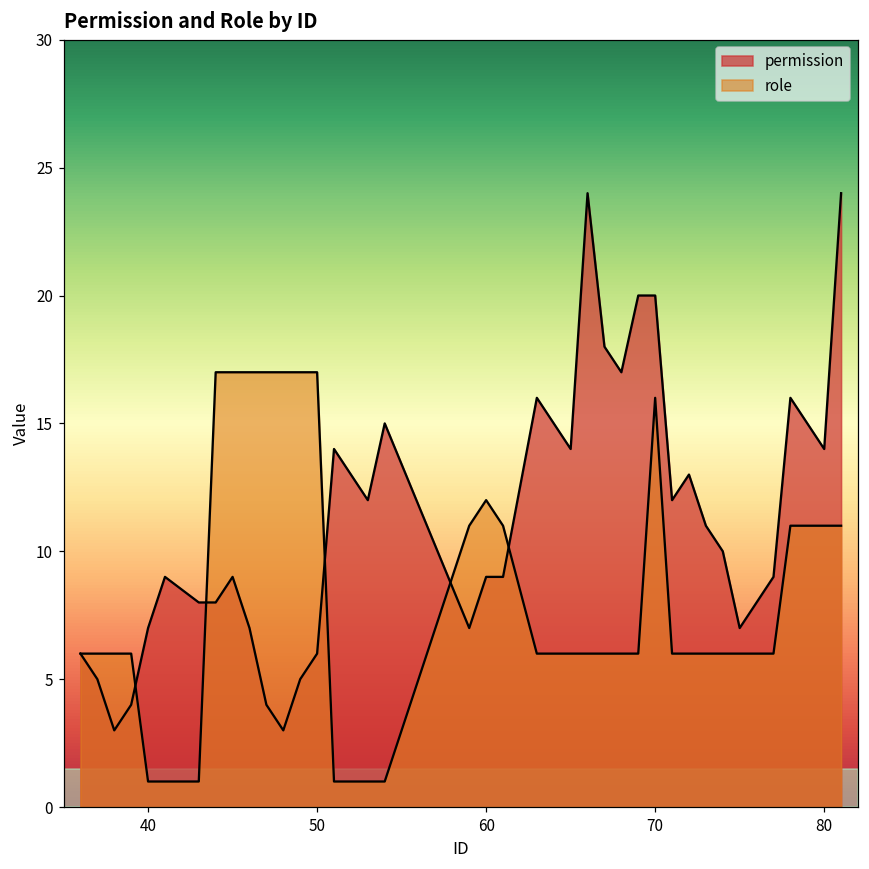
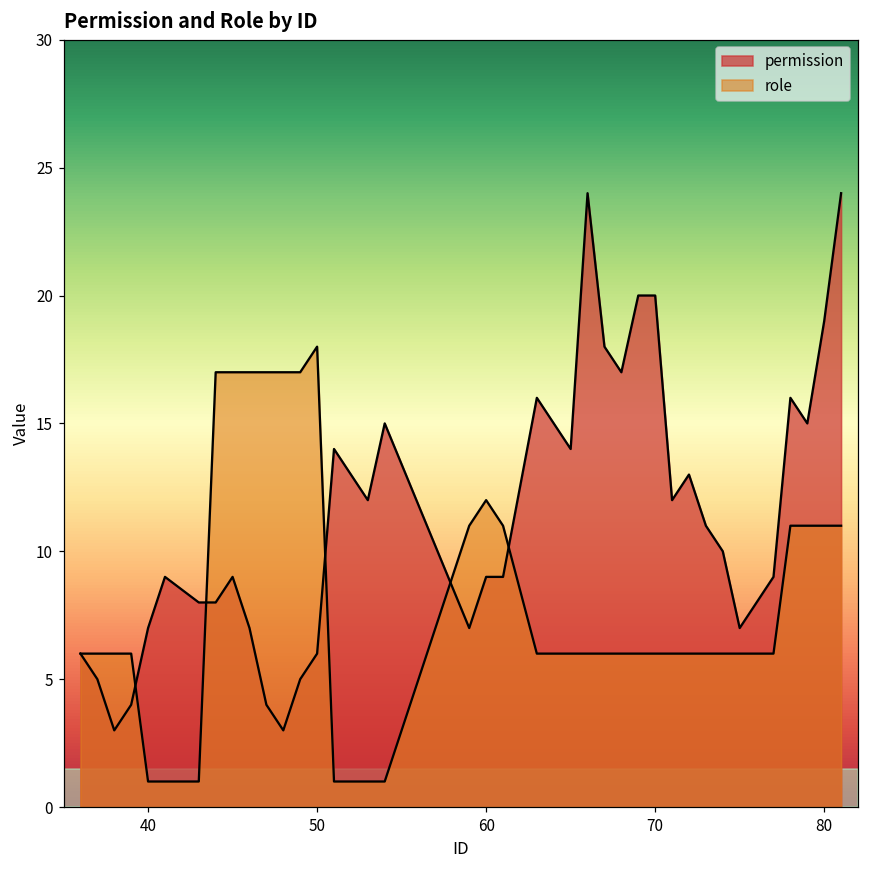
  {
    "permission": {
      "40": 7,
      "50": 6,
      "60": 9,
      "70": 20,
-     "80": 14
+     "80": 19
    },
    "role": {
-     "50": 17,
+     "50": 18,
      "60": 12,
-     "70": 16,
+     "70": 6,
      "80": 11
    }
  }
